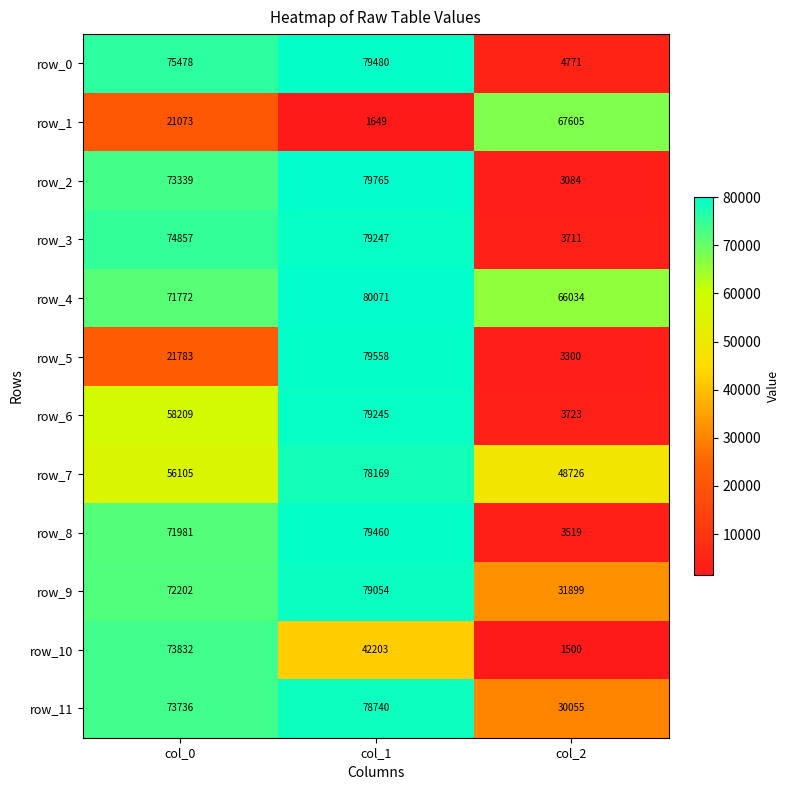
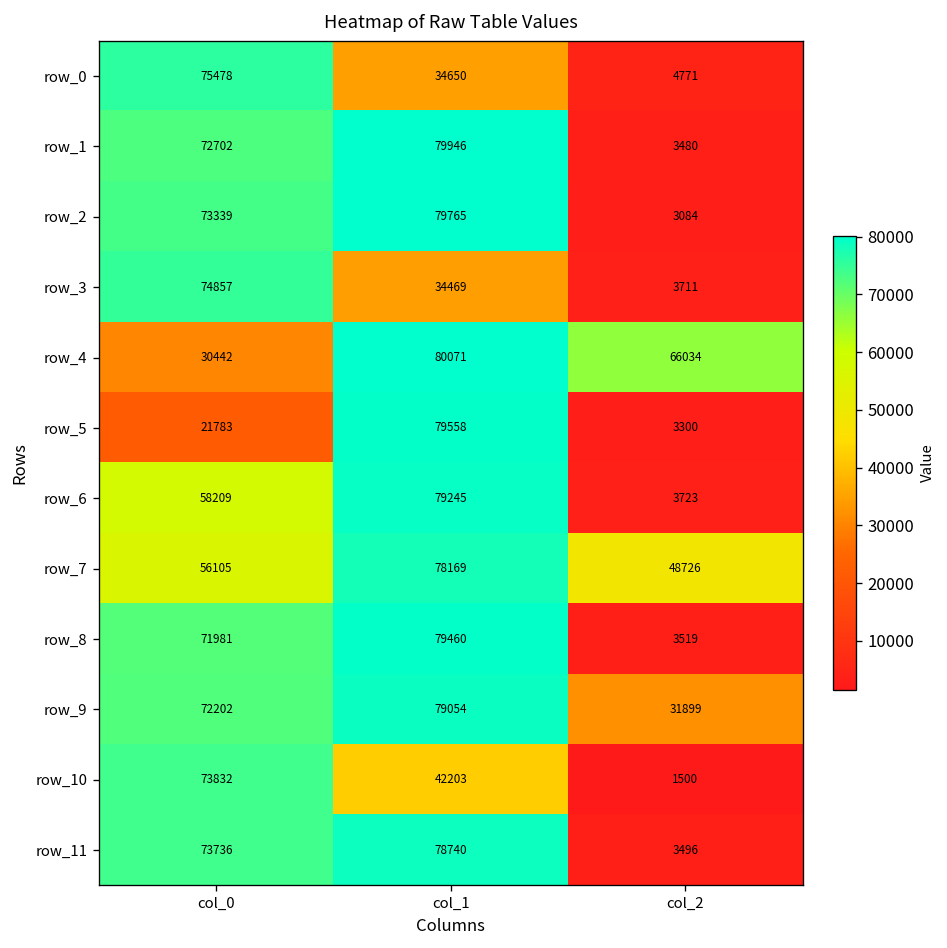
  {
    "row_0": {
      "col_0": 75478,
-     "col_1": 79480,
+     "col_1": 34650,
      "col_2": 4771
    },
    "row_1": {
-     "col_0": 21073,
-     "col_1": 1649,
-     "col_2": 67605
+     "col_0": 72702,
+     "col_1": 79946,
+     "col_2": 3480
    },
    "row_2": {
      "col_0": 73339,
      "col_1": 79765,
      "col_2": 3084
    },
    "row_3": {
      "col_0": 74857,
-     "col_1": 79247,
+     "col_1": 34469,
      "col_2": 3711
    },
    "row_4": {
-     "col_0": 71772,
+     "col_0": 30442,
      "col_1": 80071,
      "col_2": 66034
    },
    "row_5": {
      "col_0": 21783,
      "col_1": 79558,
      "col_2": 3300
    },
    "row_6": {
      "col_0": 58209,
      "col_1": 79245,
      "col_2": 3723
    },
    "row_7": {
      "col_0": 56105,
      "col_1": 78169,
      "col_2": 48726
    },
    "row_8": {
      "col_0": 71981,
      "col_1": 79460,
      "col_2": 3519
    },
    "row_9": {
      "col_0": 72202,
      "col_1": 79054,
      "col_2": 31899
    },
    "row_10": {
      "col_0": 73832,
      "col_1": 42203,
      "col_2": 1500
    },
    "row_11": {
      "col_0": 73736,
      "col_1": 78740,
-     "col_2": 30055
+     "col_2": 3496
    }
  }
